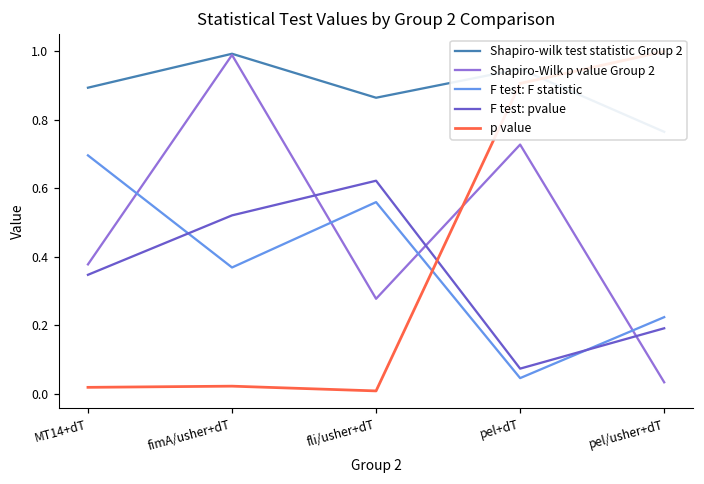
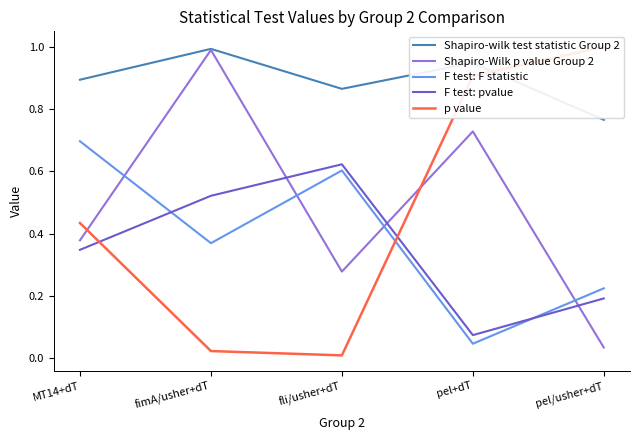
  {
    "F test: F statistic": {
      "MT14+dT": 0.70,
      "fimA/usher+dT": 0.37,
-     "fli/usher+dT": 0.56,
+     "fli/usher+dT": 0.60,
      "pel+dT": 0.05,
      "pel/usher+dT": 0.22
    },
    "p value": {
-     "MT14+dT": 0.02,
+     "MT14+dT": 0.43,
      "fimA/usher+dT": 0.02,
      "fli/usher+dT": 0.01
    }
  }
